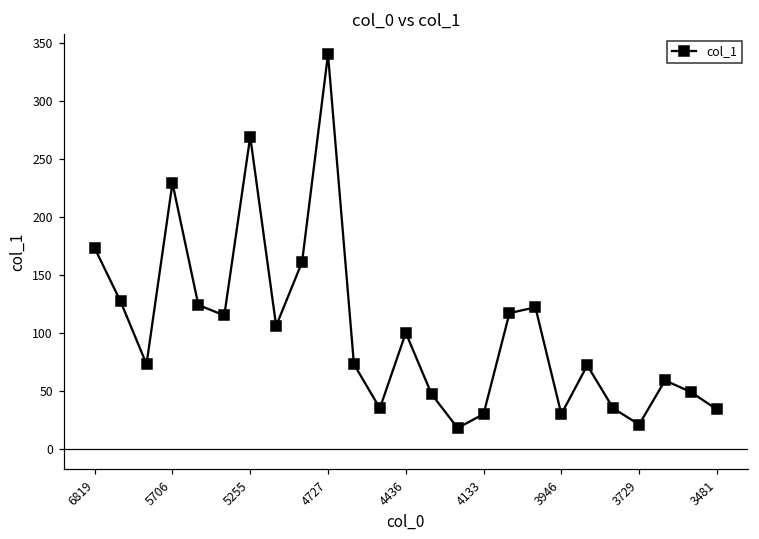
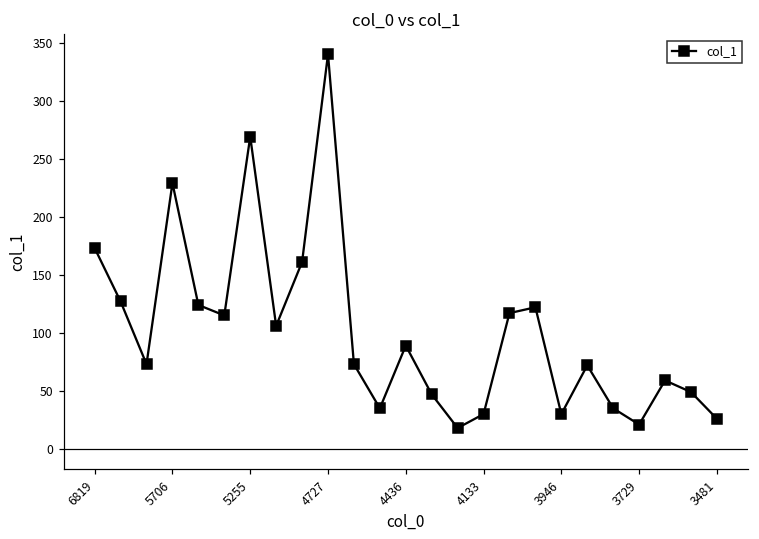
  {
    "6819": 173,
    "5706": 229,
    "5255": 269,
    "4727": 340,
-   "4436": 100,
+   "4436": 89,
    "4133": 30,
    "3946": 30,
    "3729": 21,
-   "3481": 34
+   "3481": 26
  }
